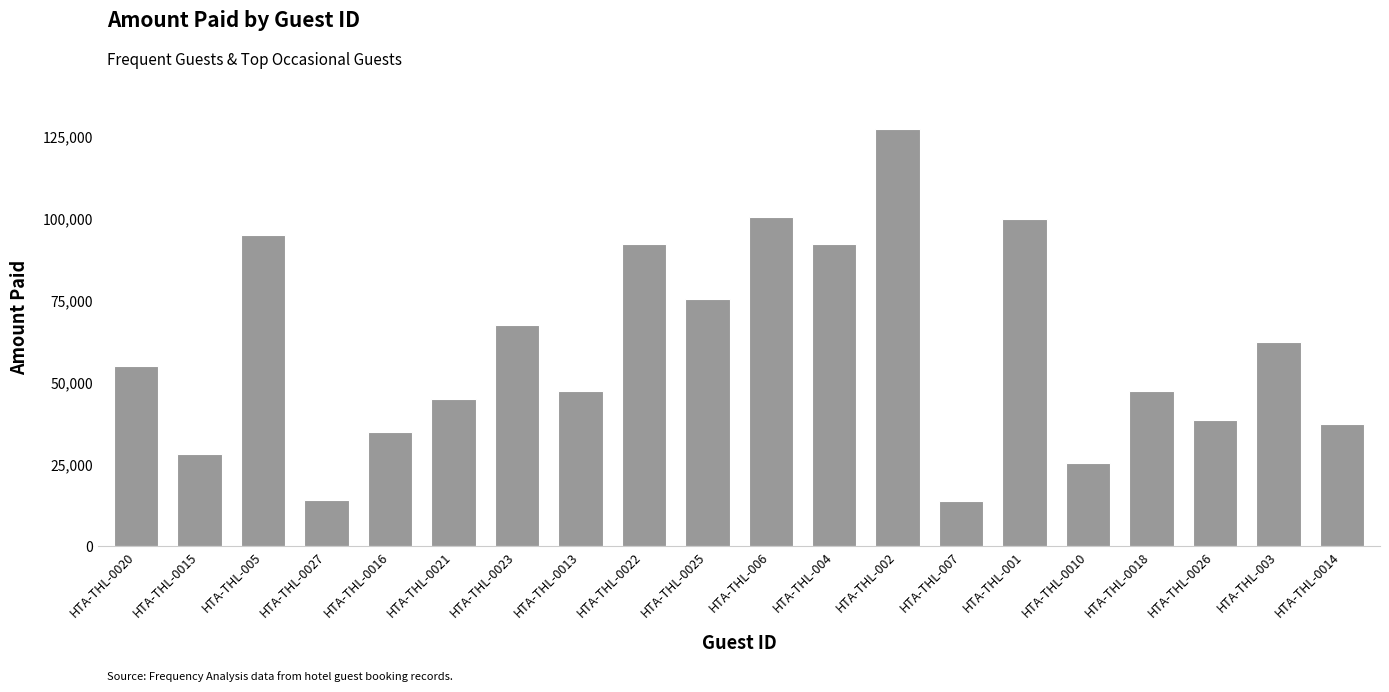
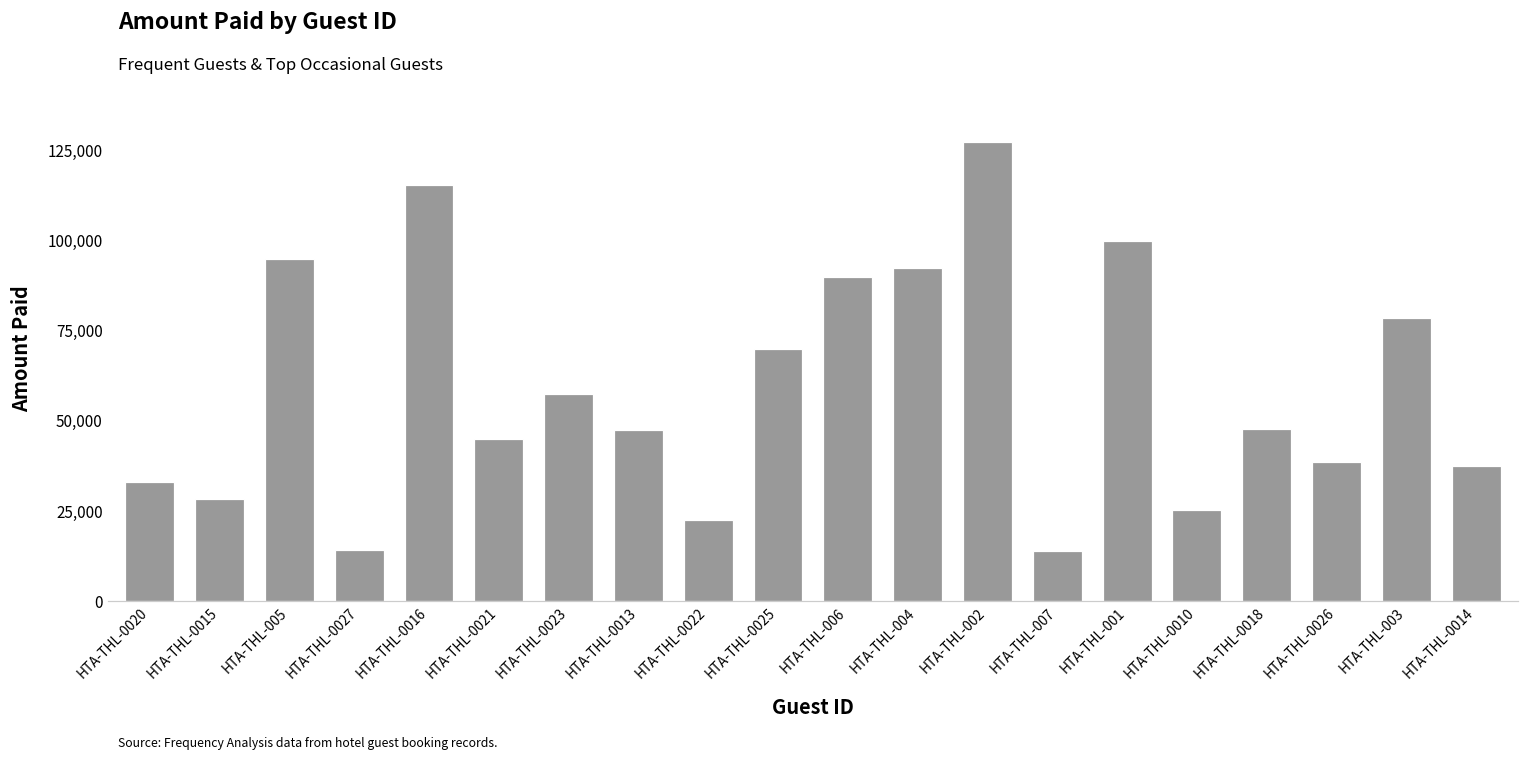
  {
-   "HTA-THL-0020": "55,000",
+   "HTA-THL-0020": "33,000",
    "HTA-THL-0015": "28,000",
    "HTA-THL-005": "95,000",
    "HTA-THL-0027": "14,000",
-   "HTA-THL-0016": "35,000",
+   "HTA-THL-0016": "115,000",
    "HTA-THL-0021": "45,000",
-   "HTA-THL-0023": "68,000",
+   "HTA-THL-0023": "58,000",
    "HTA-THL-0013": "48,000",
-   "HTA-THL-0022": "93,000",
-   "HTA-THL-0025": "76,000",
-   "HTA-THL-006": "101,000",
+   "HTA-THL-0022": "22,000",
+   "HTA-THL-0025": "70,000",
+   "HTA-THL-006": "90,000",
    "HTA-THL-004": "93,000",
    "HTA-THL-002": "128,000",
    "HTA-THL-007": "14,000",
    "HTA-THL-001": "100,000",
    "HTA-THL-0010": "25,000",
    "HTA-THL-0018": "48,000",
    "HTA-THL-0026": "39,000",
-   "HTA-THL-003": "63,000",
+   "HTA-THL-003": "79,000",
    "HTA-THL-0014": "38,000"
  }
